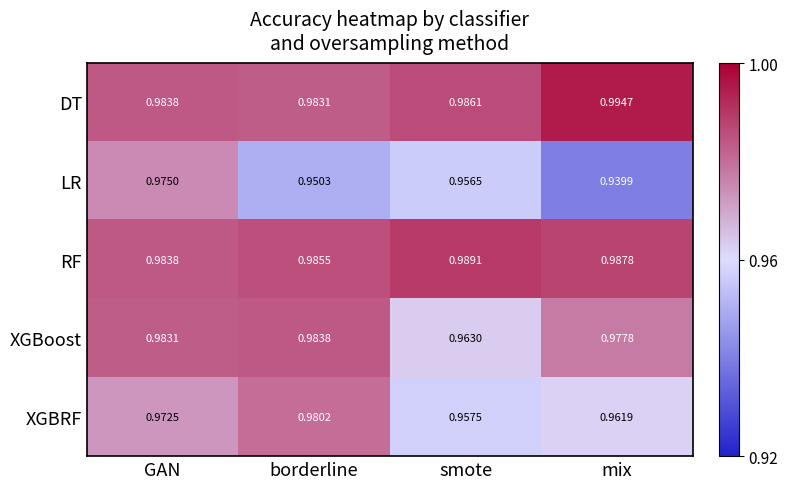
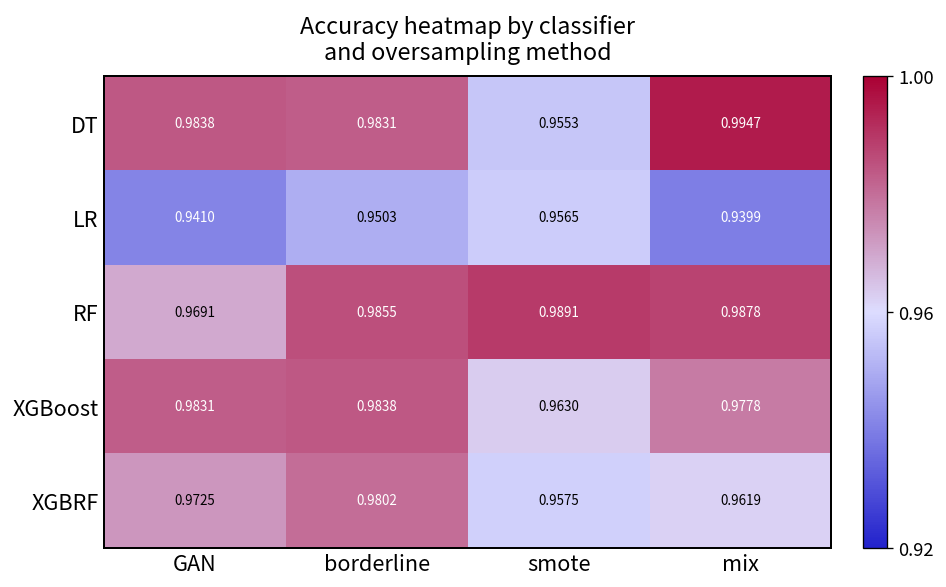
  {
    "DT": {
      "GAN": 0.9838,
      "borderline": 0.9831,
-     "smote": 0.9861,
+     "smote": 0.9553,
      "mix": 0.9947
    },
    "LR": {
-     "GAN": 0.9750,
+     "GAN": 0.9410,
      "borderline": 0.9503,
      "smote": 0.9565,
      "mix": 0.9399
    },
    "RF": {
-     "GAN": 0.9838,
+     "GAN": 0.9691,
      "borderline": 0.9855,
      "smote": 0.9891,
      "mix": 0.9878
    },
    "XGBoost": {
      "GAN": 0.9831,
      "borderline": 0.9838,
      "smote": 0.9630,
      "mix": 0.9778
    },
    "XGBRF": {
      "GAN": 0.9725,
      "borderline": 0.9802,
      "smote": 0.9575,
      "mix": 0.9619
    }
  }
